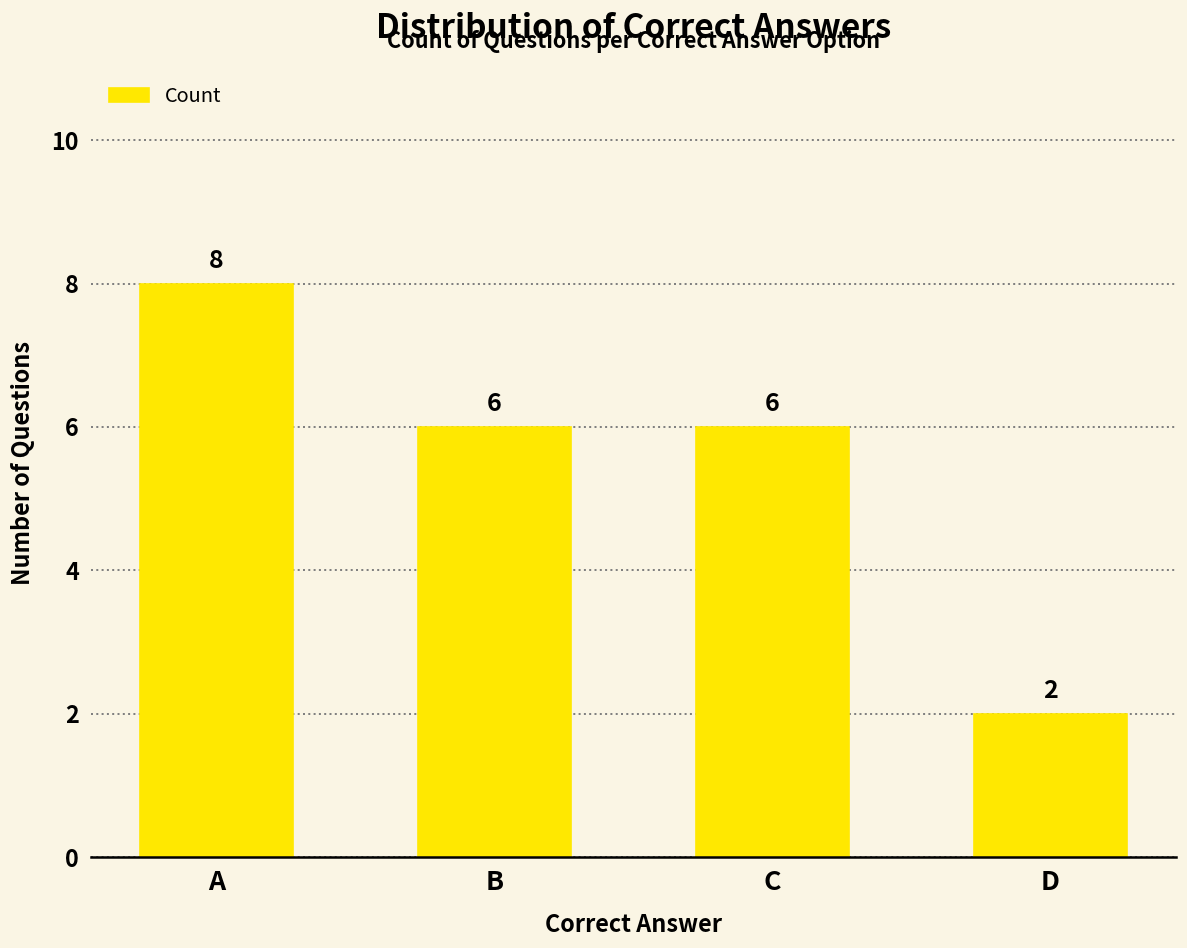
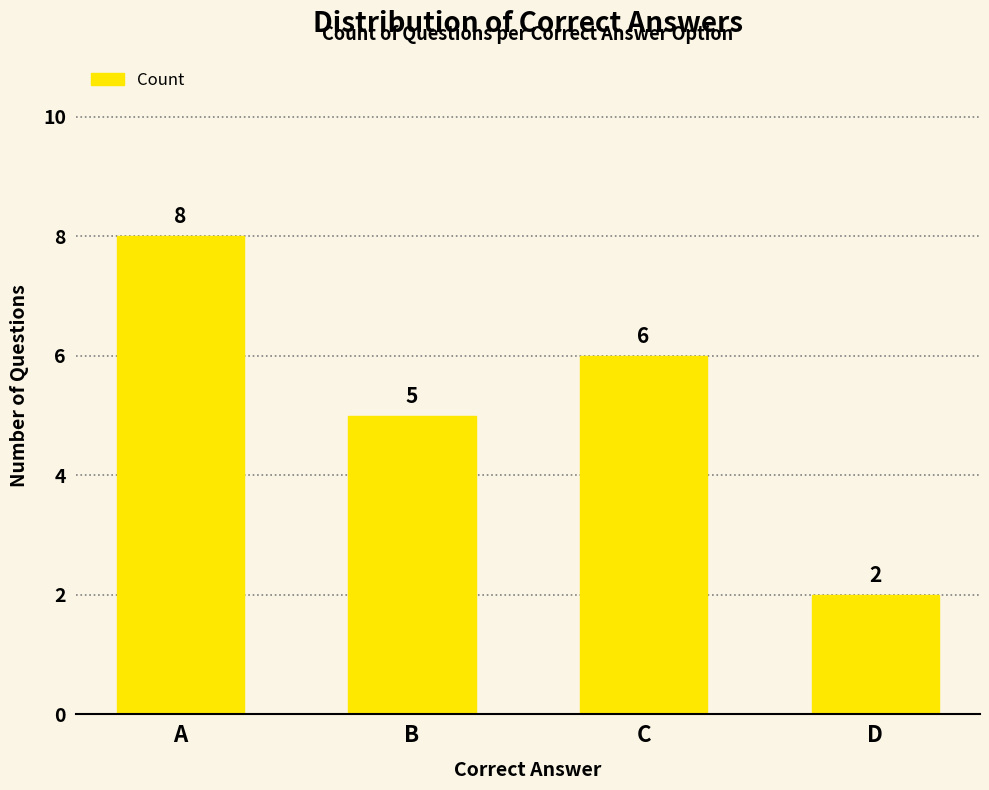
  {
    "A": 8,
-   "B": 6,
+   "B": 5,
    "C": 6,
    "D": 2
  }
